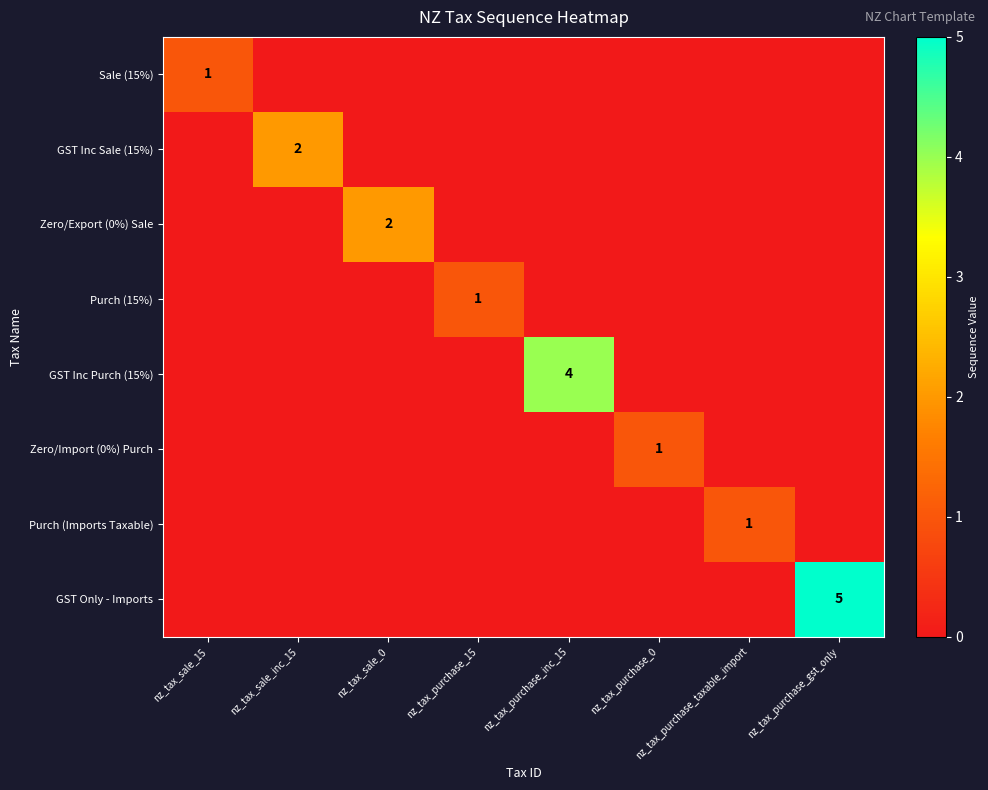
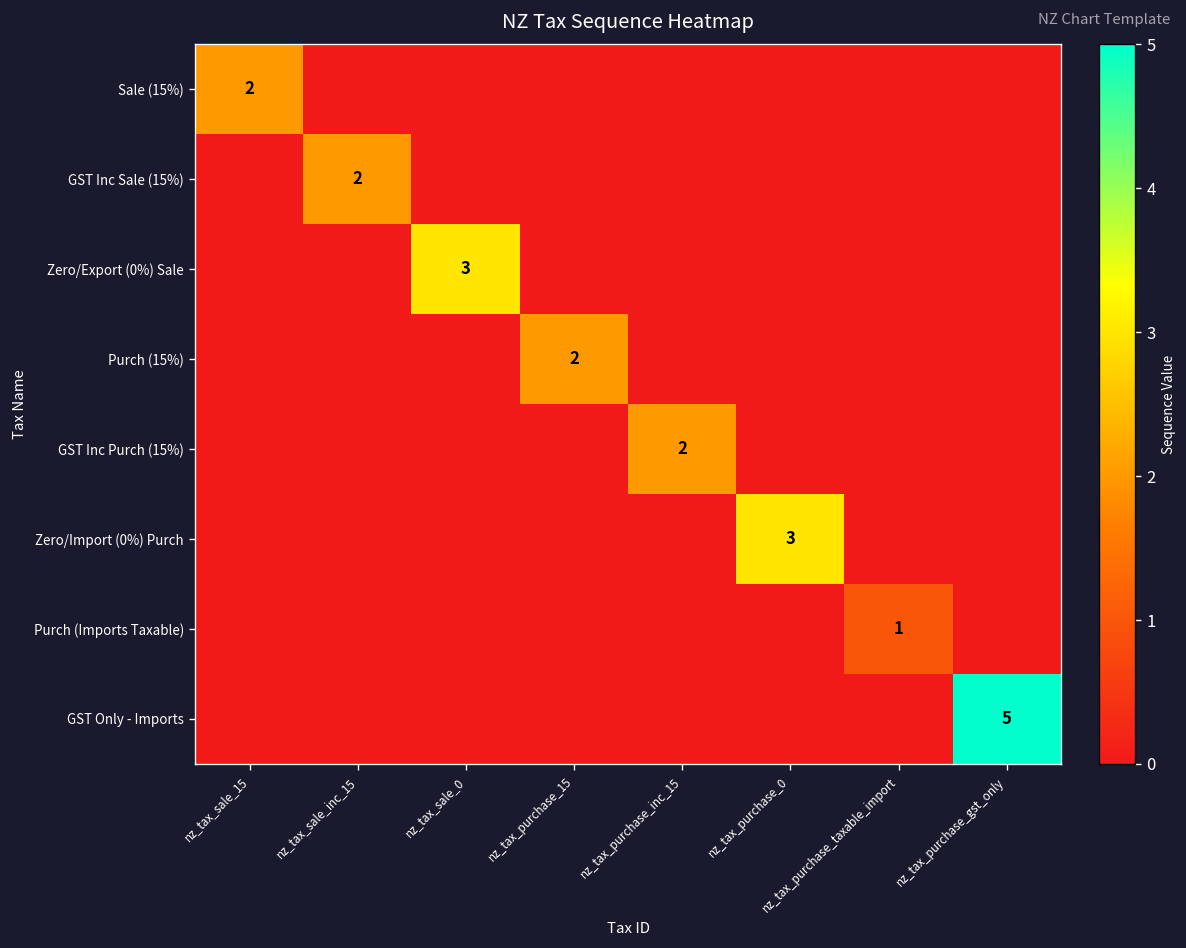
  {
    "Sale (15%)": {
-     "nz_tax_sale_15": 1
+     "nz_tax_sale_15": 2
    },
    "GST Inc Sale (15%)": {
      "nz_tax_sale_inc_15": 2
    },
    "Zero/Export (0%) Sale": {
-     "nz_tax_sale_0": 2
+     "nz_tax_sale_0": 3
    },
    "Purch (15%)": {
-     "nz_tax_purchase_15": 1
+     "nz_tax_purchase_15": 2
    },
    "GST Inc Purch (15%)": {
-     "nz_tax_purchase_inc_15": 4
+     "nz_tax_purchase_inc_15": 2
    },
    "Zero/Import (0%) Purch": {
-     "nz_tax_purchase_0": 1
+     "nz_tax_purchase_0": 3
    },
    "Purch (Imports Taxable)": {
      "nz_tax_purchase_taxable_import": 1
    },
    "GST Only - Imports": {
      "nz_tax_purchase_gst_only": 5
    }
  }
